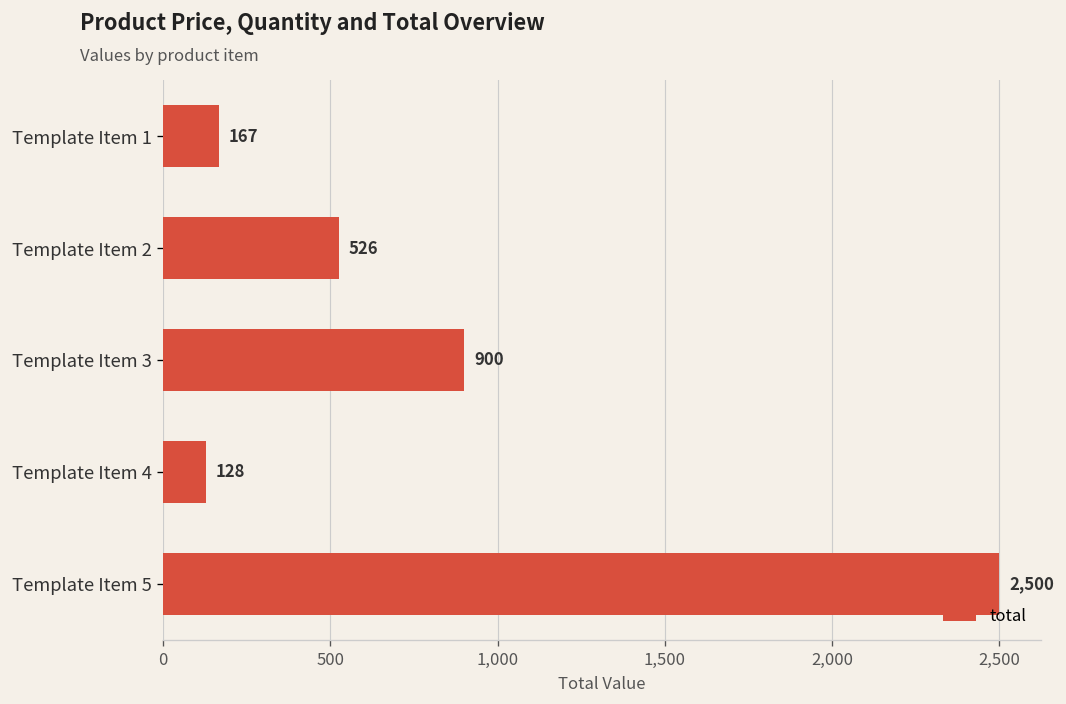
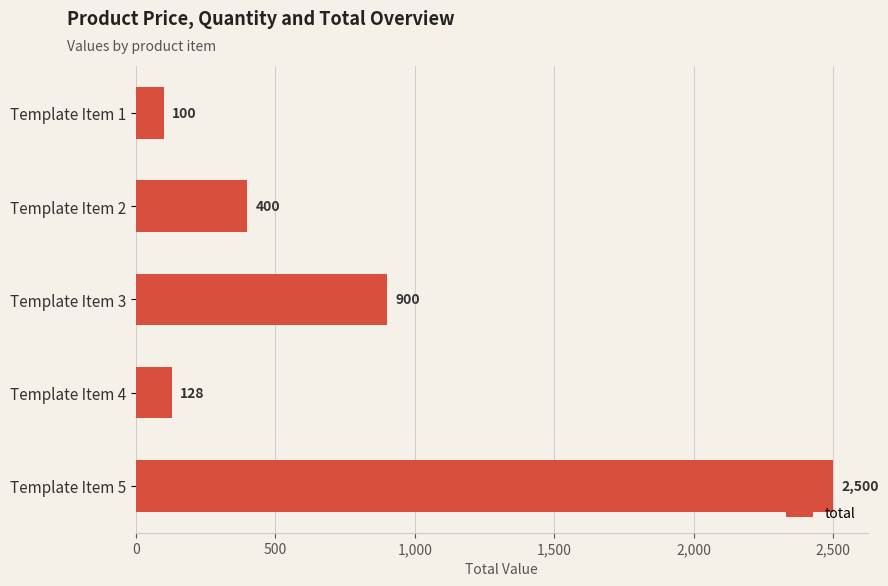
  {
-   "Template Item 1": "167",
-   "Template Item 2": "526",
+   "Template Item 1": "100",
+   "Template Item 2": "400",
    "Template Item 3": "900",
    "Template Item 4": "128",
    "Template Item 5": "2,500"
  }
